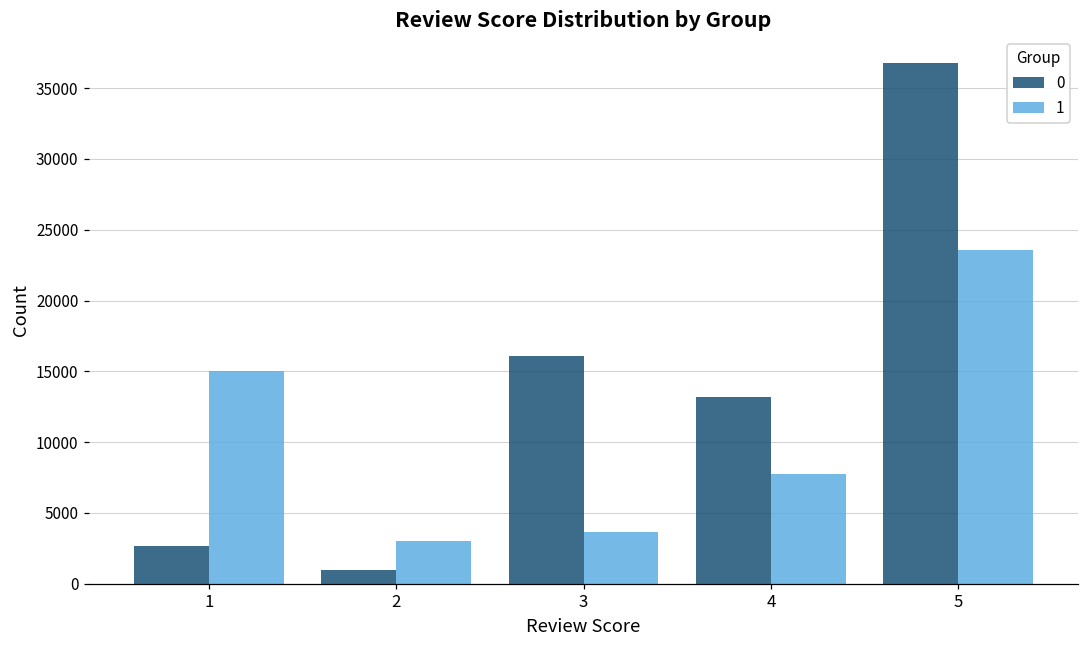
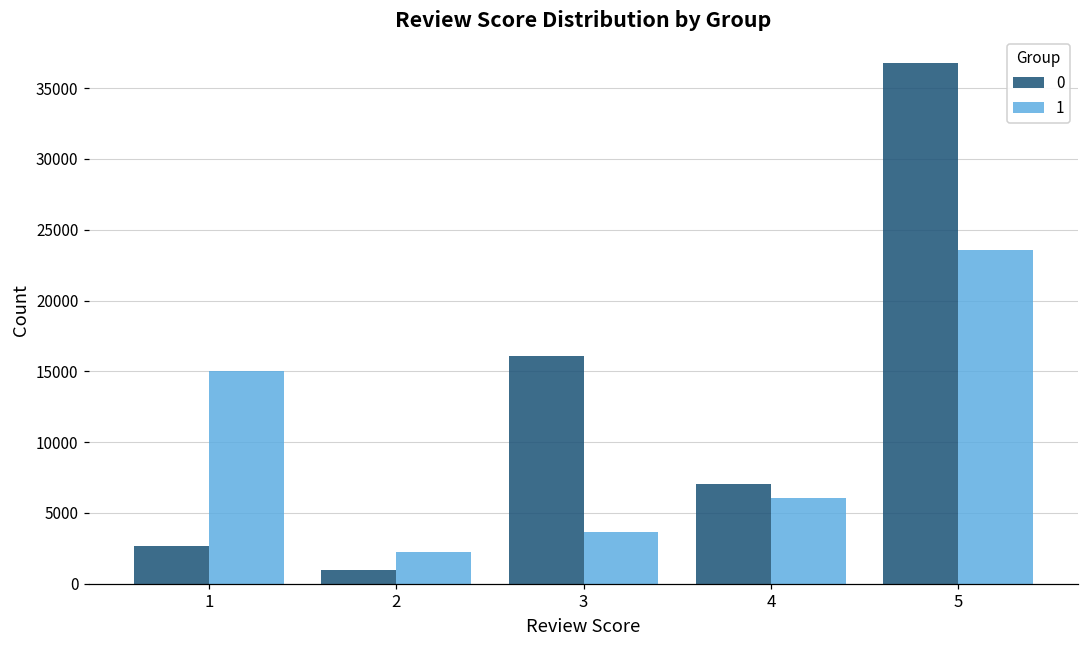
  {
    "0": {
      "1": 2700,
      "2": 1000,
      "3": 16100,
-     "4": 13200,
+     "4": 7000,
      "5": 36800
    },
    "1": {
      "1": 15000,
-     "2": 3000,
+     "2": 2200,
      "3": 3700,
-     "4": 7800,
+     "4": 6000,
      "5": 23600
    }
  }
